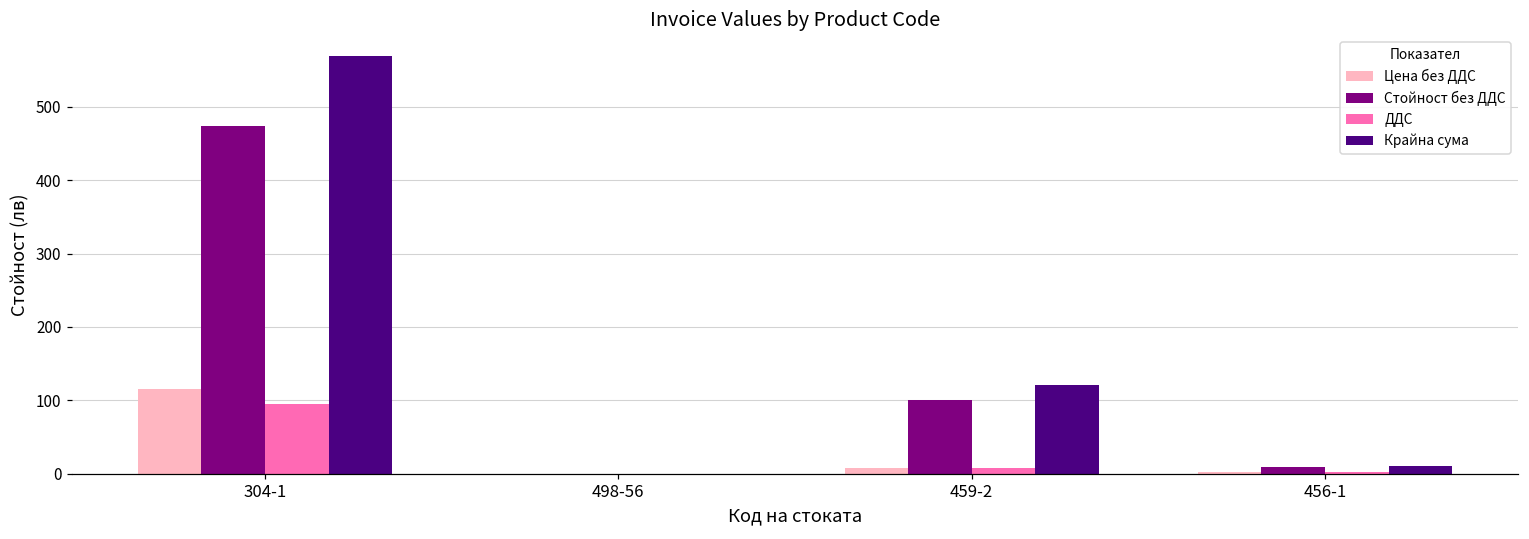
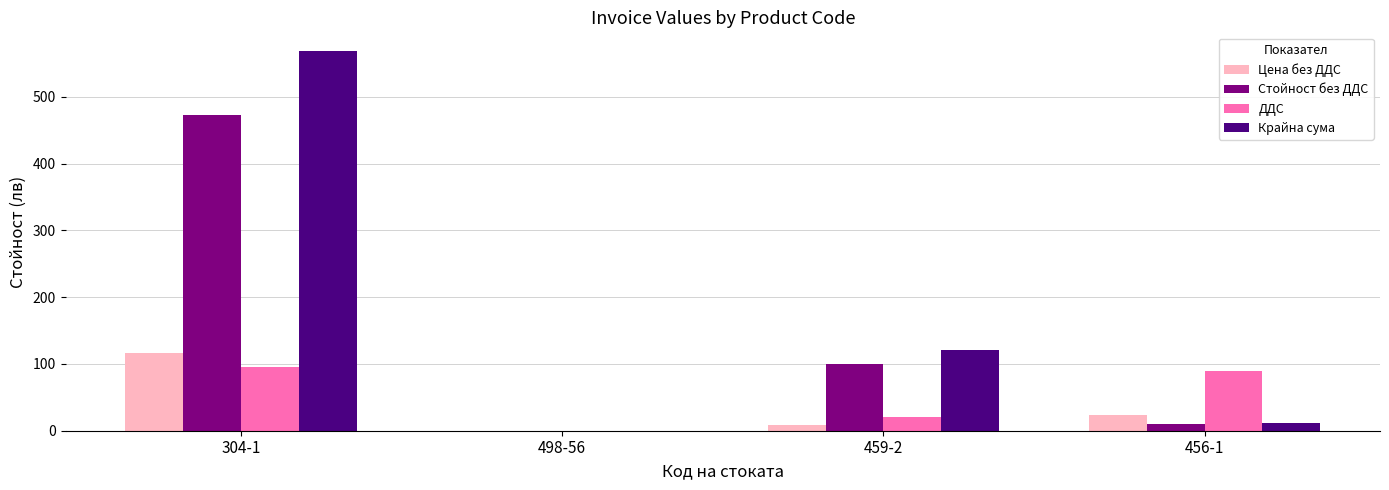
  {
    "Цена без ДДС": {
      "304-1": 120,
      "498-56": 0,
      "459-2": 10,
-     "456-1": 0
+     "456-1": 20
    },
    "ДДС": {
      "304-1": 90,
      "498-56": 0,
-     "459-2": 10,
-     "456-1": 0
+     "459-2": 20,
+     "456-1": 90
    }
  }
